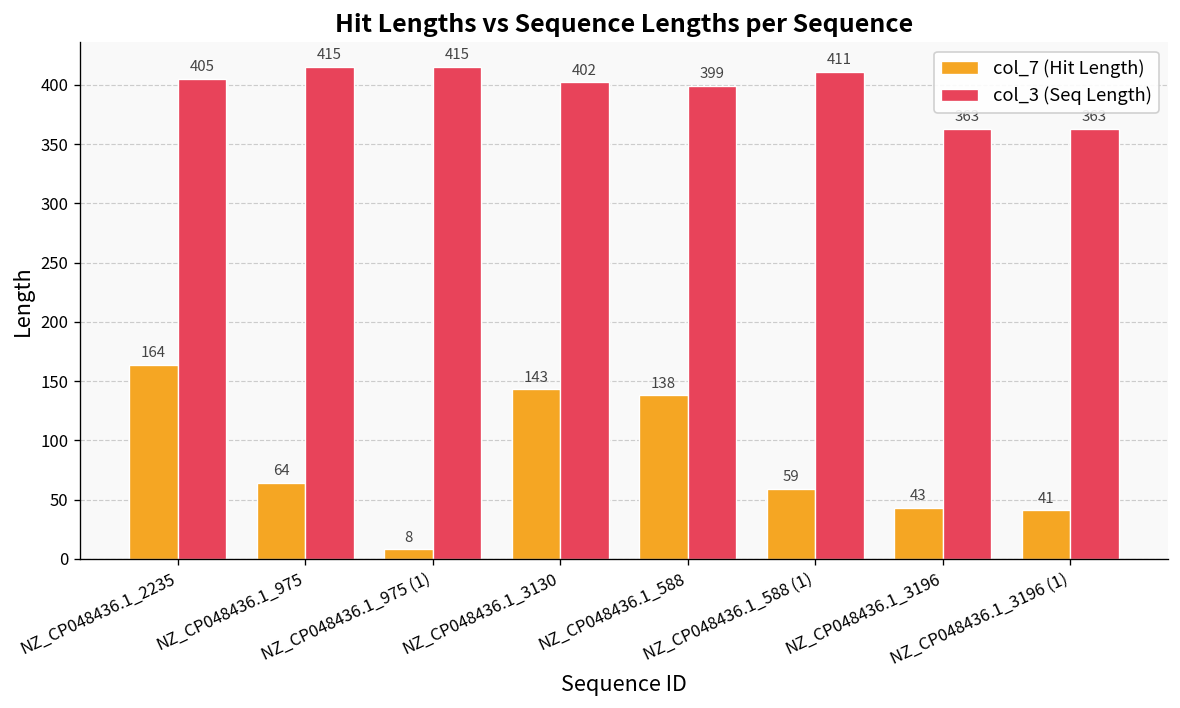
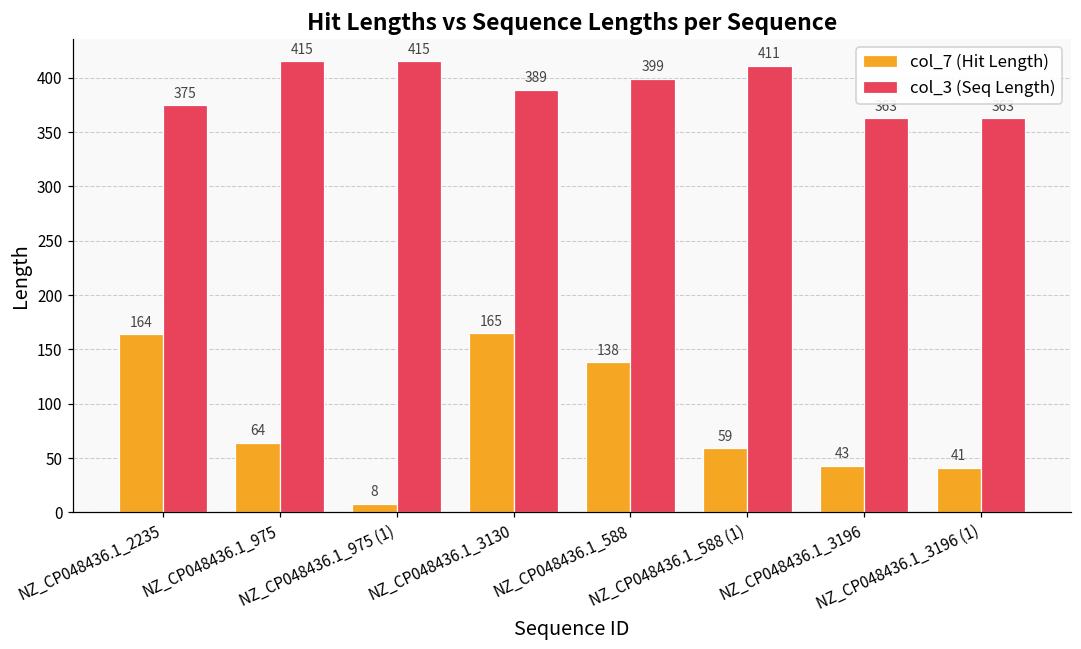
  {
    "col_7 (Hit Length)": {
      "NZ_CP048436.1_2235": 164,
      "NZ_CP048436.1_975": 64,
      "NZ_CP048436.1_975 (1)": 8,
-     "NZ_CP048436.1_3130": 143,
+     "NZ_CP048436.1_3130": 165,
      "NZ_CP048436.1_588": 138,
      "NZ_CP048436.1_588 (1)": 59,
      "NZ_CP048436.1_3196": 43,
      "NZ_CP048436.1_3196 (1)": 41
    },
    "col_3 (Seq Length)": {
-     "NZ_CP048436.1_2235": 405,
+     "NZ_CP048436.1_2235": 375,
      "NZ_CP048436.1_975": 415,
      "NZ_CP048436.1_975 (1)": 415,
-     "NZ_CP048436.1_3130": 402,
+     "NZ_CP048436.1_3130": 389,
      "NZ_CP048436.1_588": 399,
      "NZ_CP048436.1_588 (1)": 411
    }
  }
